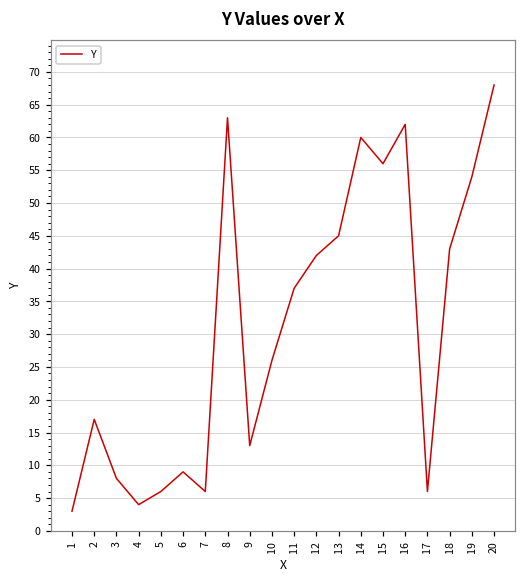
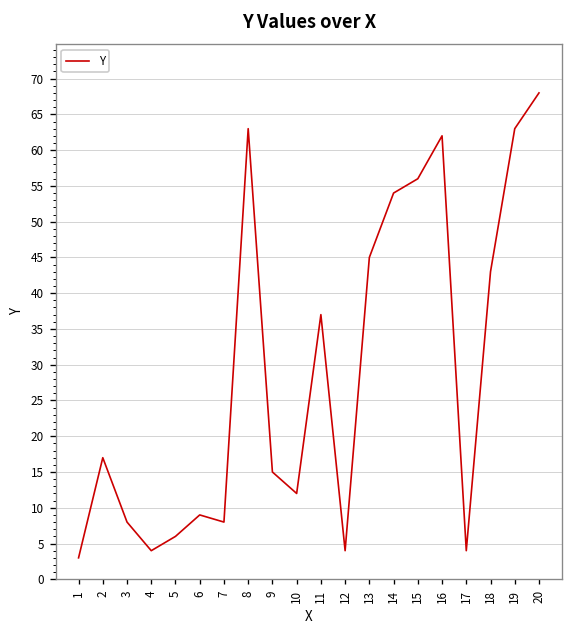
  {
    "1": 3,
    "2": 17,
    "3": 8,
    "4": 4,
    "5": 6,
    "6": 9,
-   "7": 6,
+   "7": 8,
    "8": 63,
-   "9": 13,
-   "10": 26,
+   "9": 15,
+   "10": 12,
    "11": 37,
-   "12": 42,
+   "12": 4,
    "13": 45,
-   "14": 60,
+   "14": 54,
    "15": 56,
    "16": 62,
-   "17": 6,
+   "17": 4,
    "18": 43,
-   "19": 54,
+   "19": 63,
    "20": 68
  }
